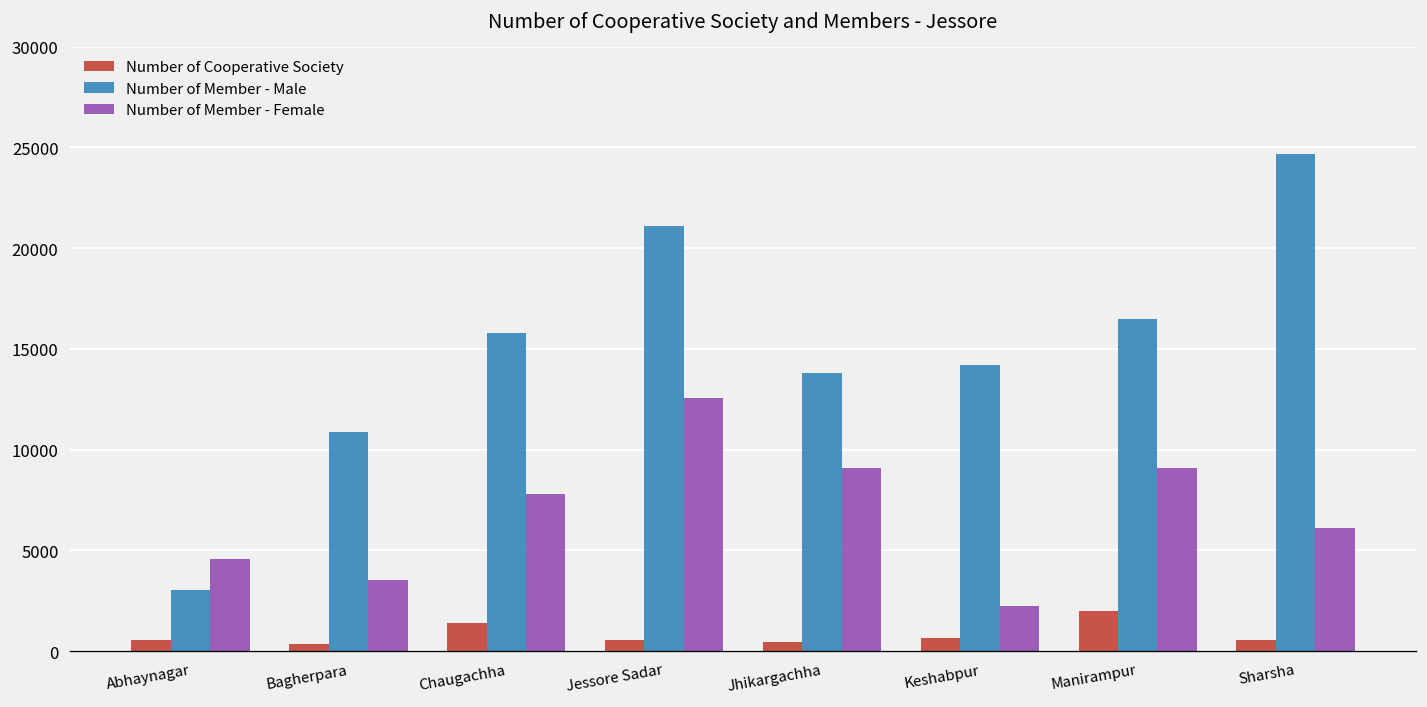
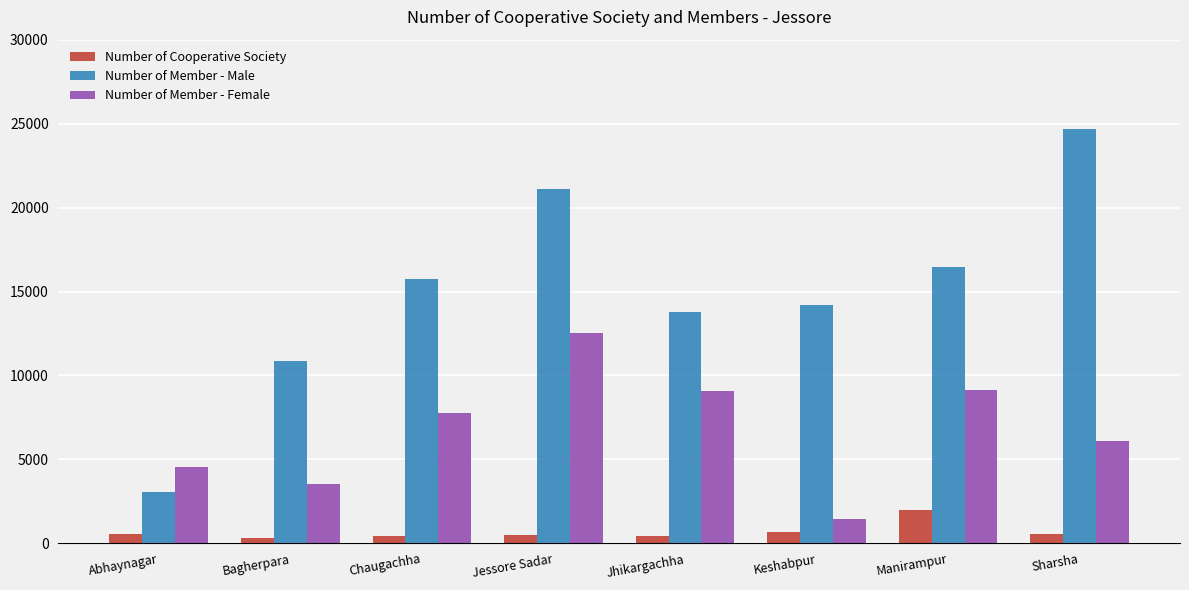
  {
    "Number of Cooperative Society": {
      "Abhaynagar": 500,
      "Bagherpara": 300,
-     "Chaugachha": 1400,
+     "Chaugachha": 400,
      "Jessore Sadar": 500,
      "Jhikargachha": 500,
      "Keshabpur": 700,
      "Manirampur": 2000,
      "Sharsha": 500
    },
    "Number of Member - Male": {
      "Abhaynagar": 3000,
      "Bagherpara": 10900,
      "Chaugachha": 15800,
      "Jessore Sadar": 21100,
      "Jhikargachha": 13800,
      "Keshabpur": 14200,
      "Manirampur": 16500,
      "Sharsha": 24700
    },
    "Number of Member - Female": {
      "Abhaynagar": 4600,
      "Bagherpara": 3500,
      "Chaugachha": 7800,
      "Jessore Sadar": 12500,
      "Jhikargachha": 9100,
-     "Keshabpur": 2200,
+     "Keshabpur": 1400,
      "Manirampur": 9100,
      "Sharsha": 6100
    }
  }
